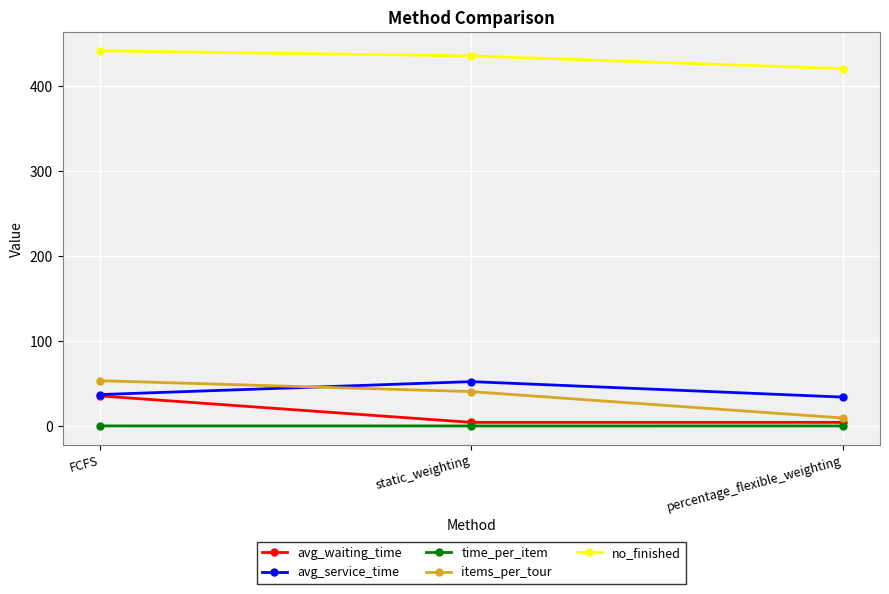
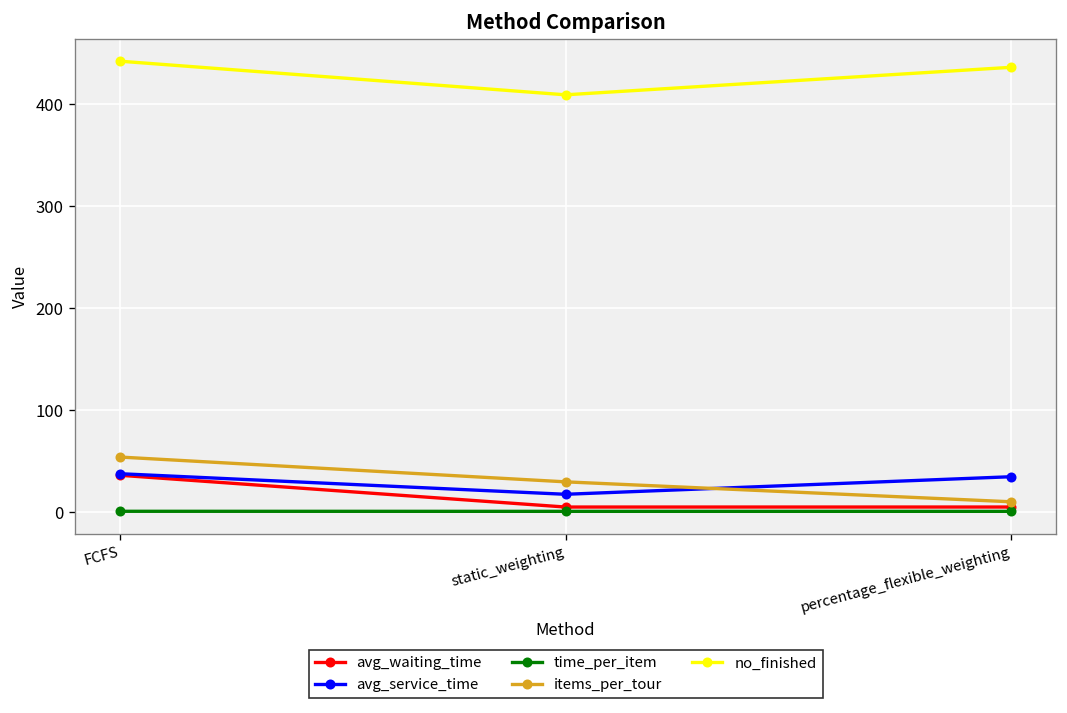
  {
    "avg_waiting_time": {
      "static_weighting": 0,
      "percentage_flexible_weighting": 0
    },
    "avg_service_time": {
-     "static_weighting": 50,
+     "static_weighting": 20,
      "percentage_flexible_weighting": 30
    },
    "time_per_item": {
      "FCFS": 0,
      "static_weighting": 0,
      "percentage_flexible_weighting": 0
    },
    "items_per_tour": {
      "FCFS": 50,
-     "static_weighting": 40,
+     "static_weighting": 30,
      "percentage_flexible_weighting": 10
    },
    "no_finished": {
      "FCFS": 440,
-     "static_weighting": 440,
-     "percentage_flexible_weighting": 420
+     "static_weighting": 410,
+     "percentage_flexible_weighting": 440
    }
  }
